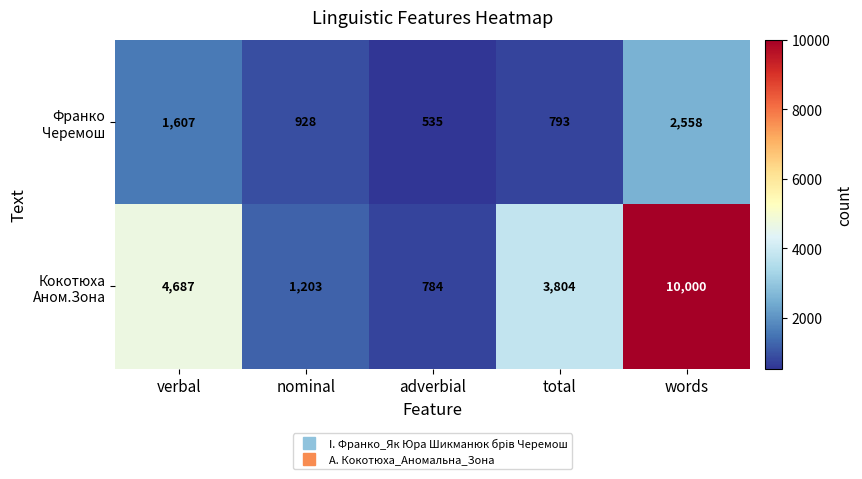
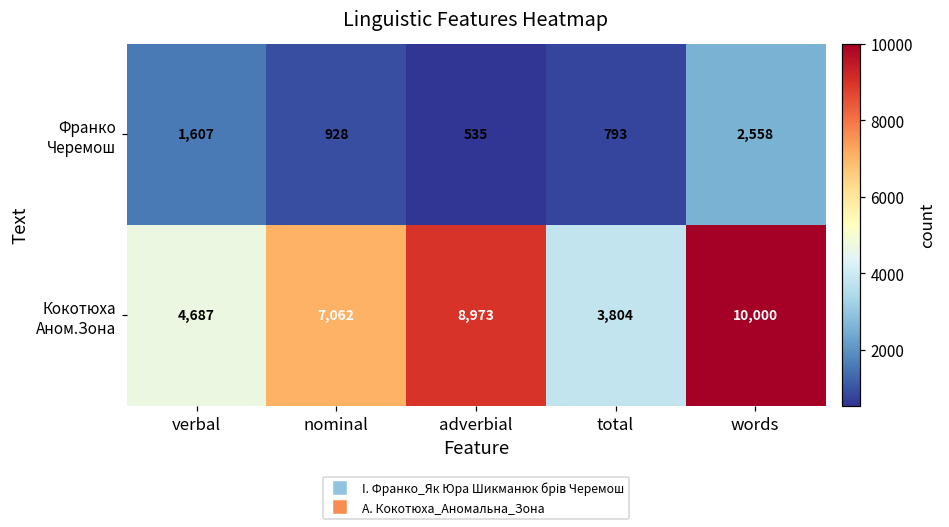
  {
    "Франко Черемош": {
      "verbal": "1,607",
      "nominal": "928",
      "adverbial": "535",
      "total": "793",
      "words": "2,558"
    },
    "Кокотюха Аном.Зона": {
      "verbal": "4,687",
-     "nominal": "1,203",
-     "adverbial": "784",
+     "nominal": "7,062",
+     "adverbial": "8,973",
      "total": "3,804",
      "words": "10,000"
    }
  }
